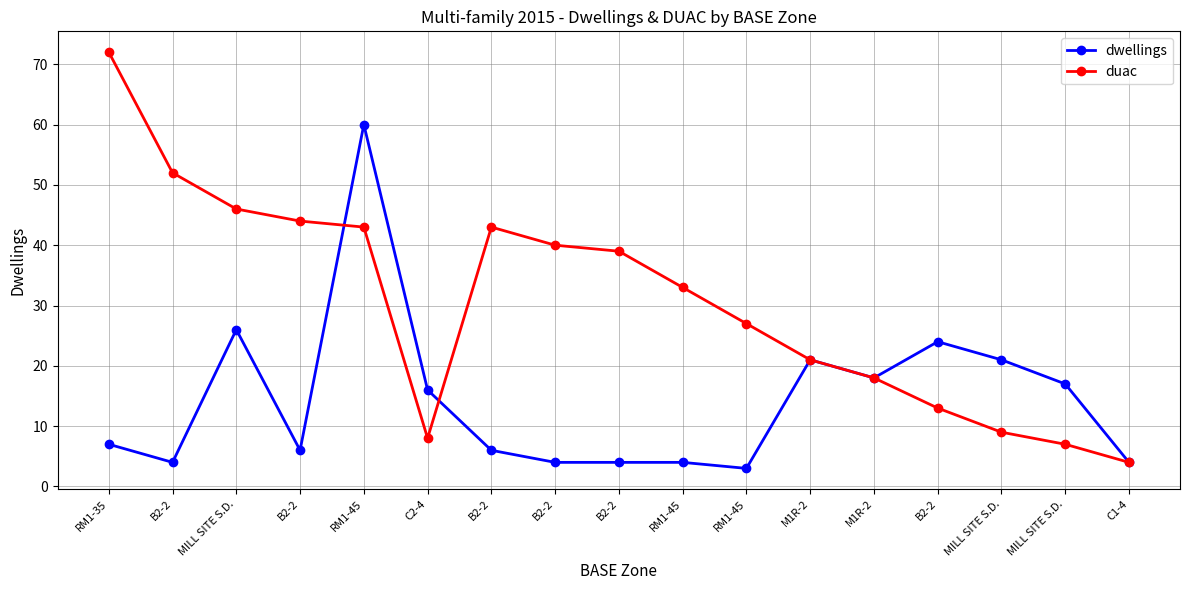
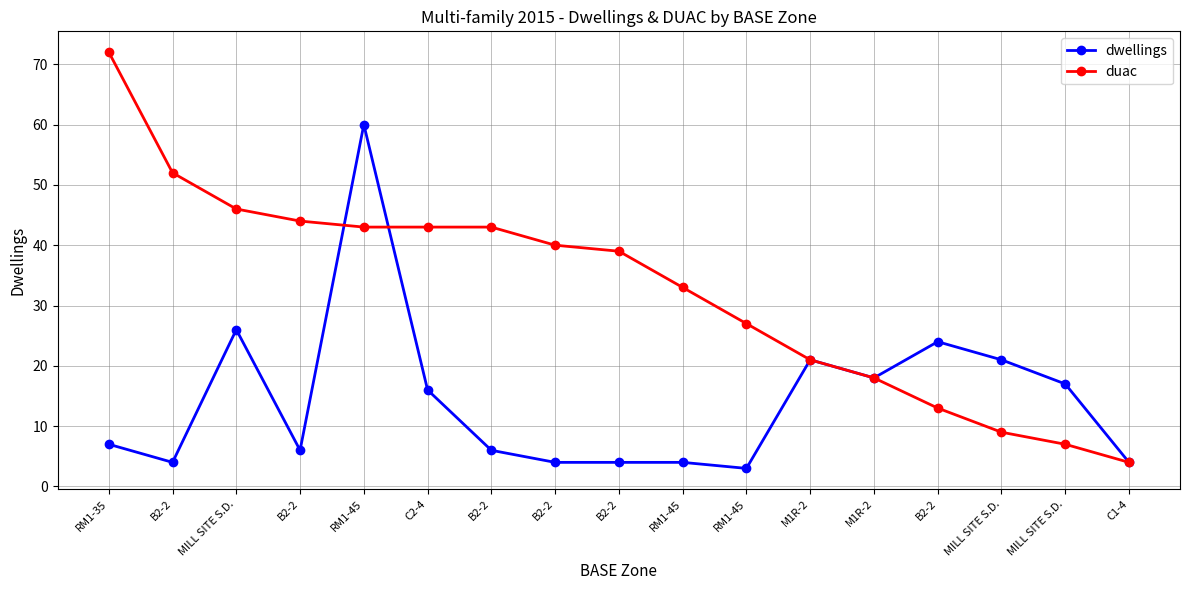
  {
    "dwellings": {
      "RM1-35": 7,
      "C2-4": 16
    },
    "duac": {
      "RM1-35": 72,
-     "C2-4": 8
+     "C2-4": 43
    }
  }
